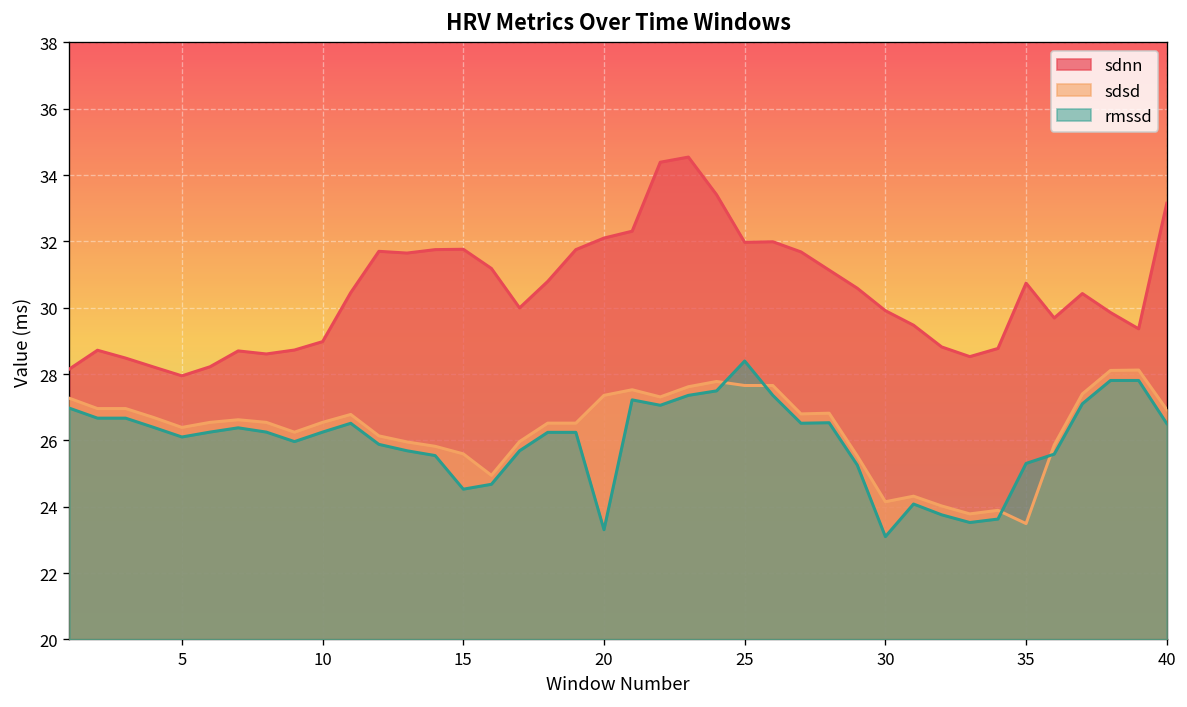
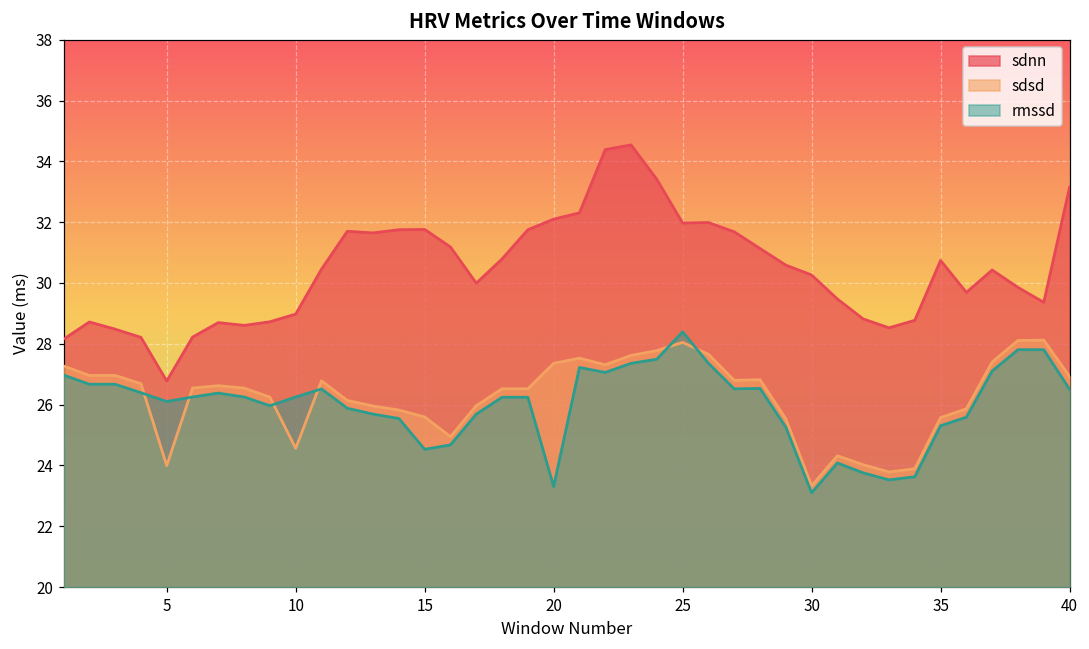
  {
    "sdnn": {
-     "5": 27.9,
+     "5": 26.8,
      "10": 29.0,
      "15": 31.8,
      "20": 32.1,
      "25": 32.0,
-     "30": 29.9,
+     "30": 30.3,
      "35": 30.7,
      "40": 33.1
    },
    "sdsd": {
-     "5": 26.4,
-     "10": 26.5,
+     "5": 24.0,
+     "10": 24.6,
      "15": 25.6,
      "20": 27.4,
-     "25": 27.7,
-     "30": 24.2,
-     "35": 23.5,
+     "25": 28.0,
+     "30": 23.3,
+     "35": 25.6,
      "40": 26.9
    },
    "rmssd": {
      "5": 26.1,
      "10": 26.3,
      "15": 24.5,
      "20": 23.3,
      "25": 28.4,
      "30": 23.1,
      "35": 25.3,
      "40": 26.5
    }
  }
